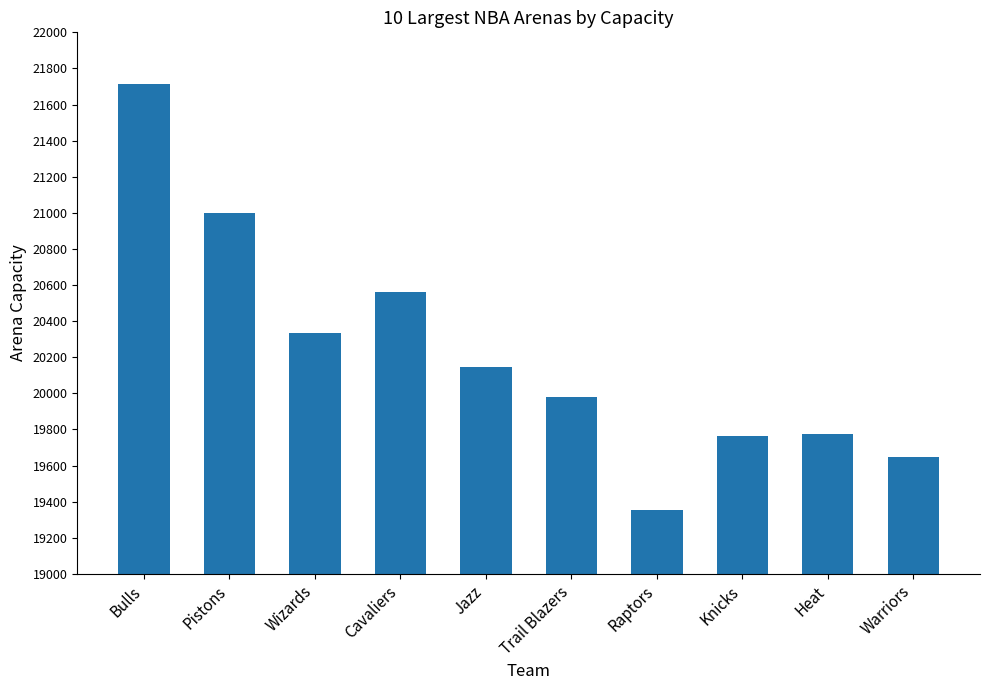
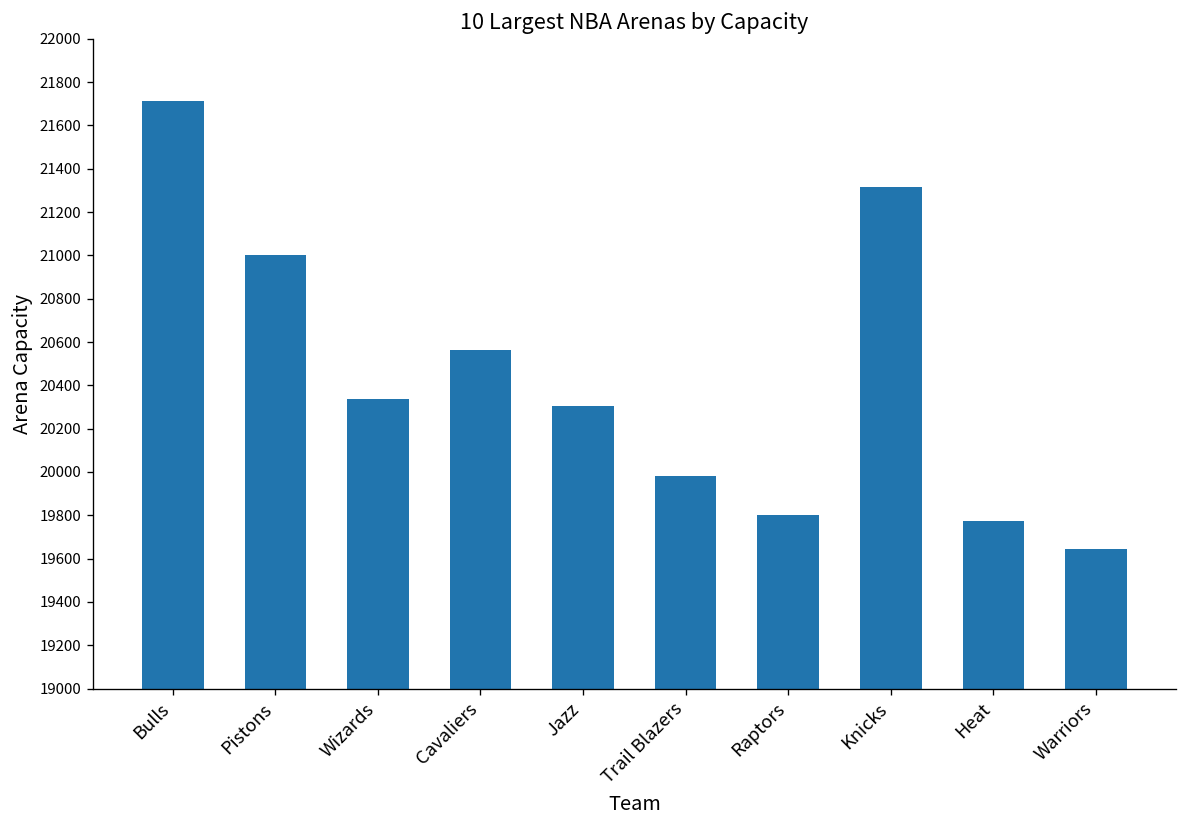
  {
    "Bulls": 21710,
    "Pistons": 21000,
    "Wizards": 20340,
    "Cavaliers": 20560,
-   "Jazz": 20150,
+   "Jazz": 20310,
    "Trail Blazers": 19980,
-   "Raptors": 19350,
-   "Knicks": 19760,
+   "Raptors": 19800,
+   "Knicks": 21320,
    "Heat": 19770,
    "Warriors": 19650
  }
